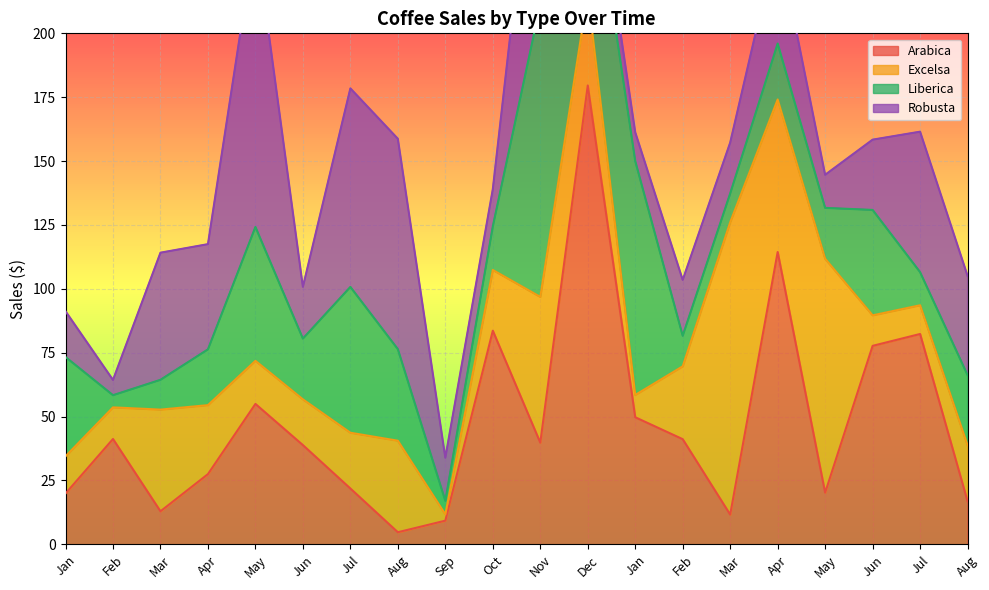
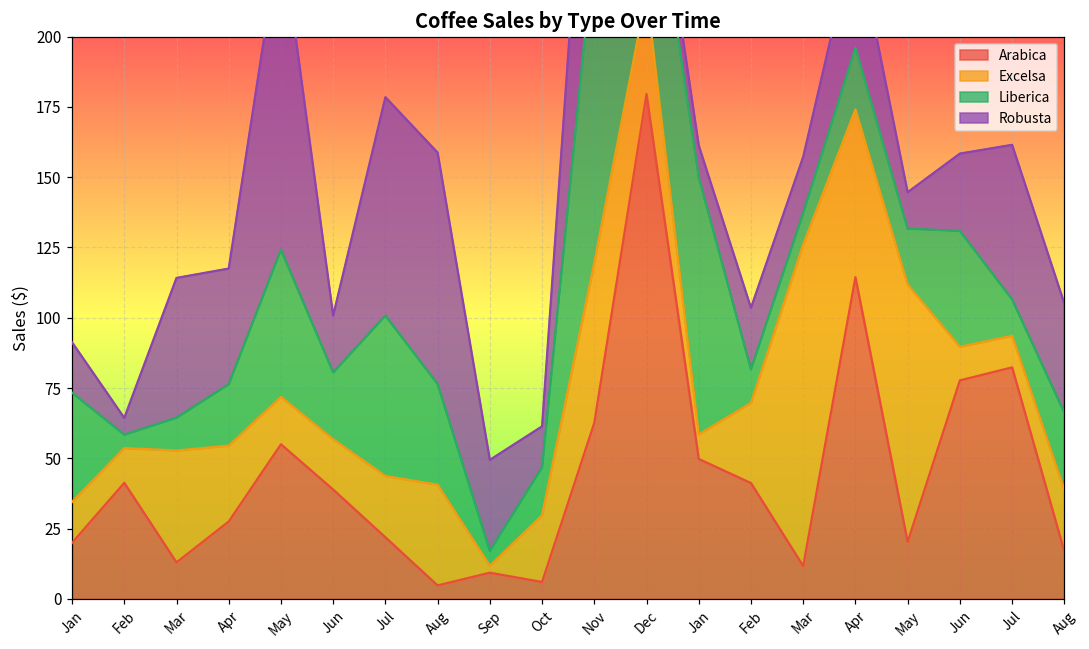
  {
    "Arabica": {
      "Sep": 9,
-     "Oct": 84,
-     "Nov": 40,
+     "Oct": 6,
+     "Nov": 63,
      "Dec": 180
    },
    "Excelsa": {
      "Sep": 2,
      "Oct": 24,
      "Nov": 57
    },
    "Liberica": {
      "Sep": 5,
      "Oct": 17
    },
    "Robusta": {
-     "Sep": 17,
+     "Sep": 32,
      "Oct": 15
    }
  }
